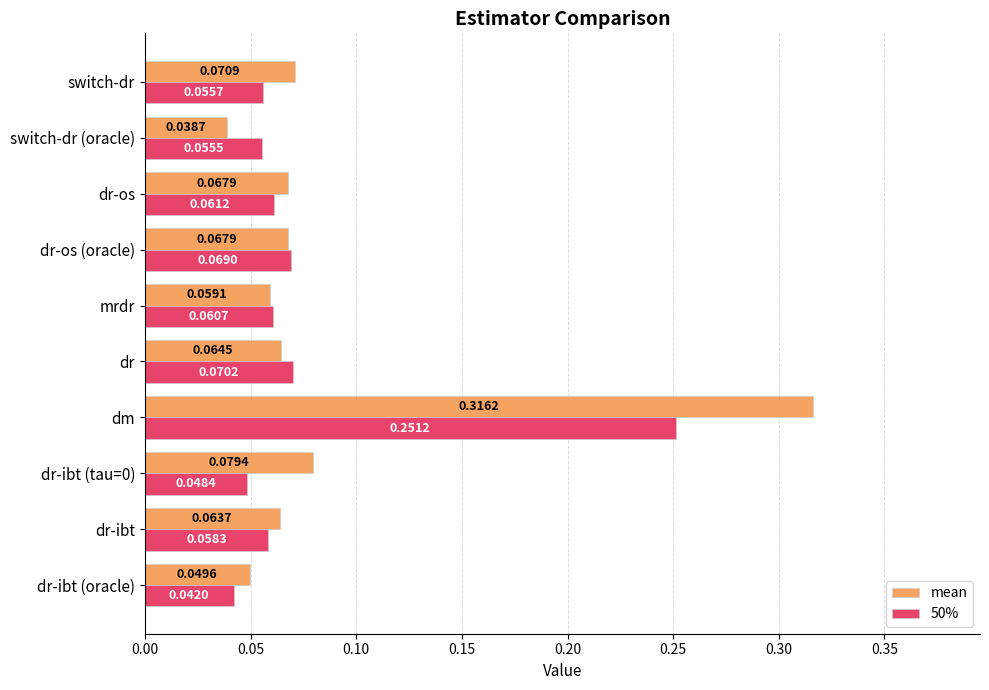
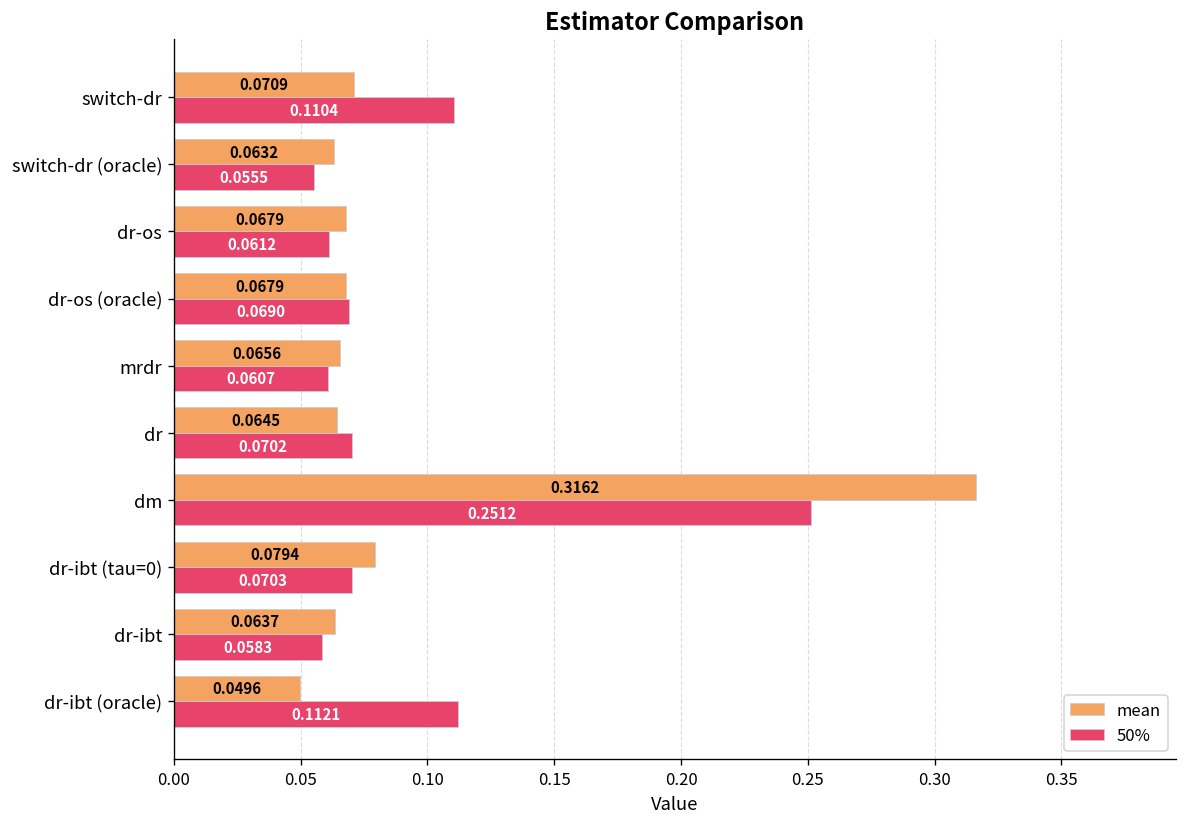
  {
    "mean": {
      "switch-dr": 0.0709,
-     "switch-dr (oracle)": 0.0387,
+     "switch-dr (oracle)": 0.0632,
      "dr-os": 0.0679,
      "dr-os (oracle)": 0.0679,
-     "mrdr": 0.0591,
+     "mrdr": 0.0656,
      "dr": 0.0645,
      "dm": 0.3162,
      "dr-ibt (tau=0)": 0.0794,
      "dr-ibt": 0.0637,
      "dr-ibt (oracle)": 0.0496
    },
    "50%": {
-     "switch-dr": 0.0557,
+     "switch-dr": 0.1104,
      "switch-dr (oracle)": 0.0555,
      "dr-os": 0.0612,
      "dr-os (oracle)": 0.0690,
      "mrdr": 0.0607,
      "dr": 0.0702,
      "dm": 0.2512,
-     "dr-ibt (tau=0)": 0.0484,
+     "dr-ibt (tau=0)": 0.0703,
      "dr-ibt": 0.0583,
-     "dr-ibt (oracle)": 0.0420
+     "dr-ibt (oracle)": 0.1121
    }
  }
